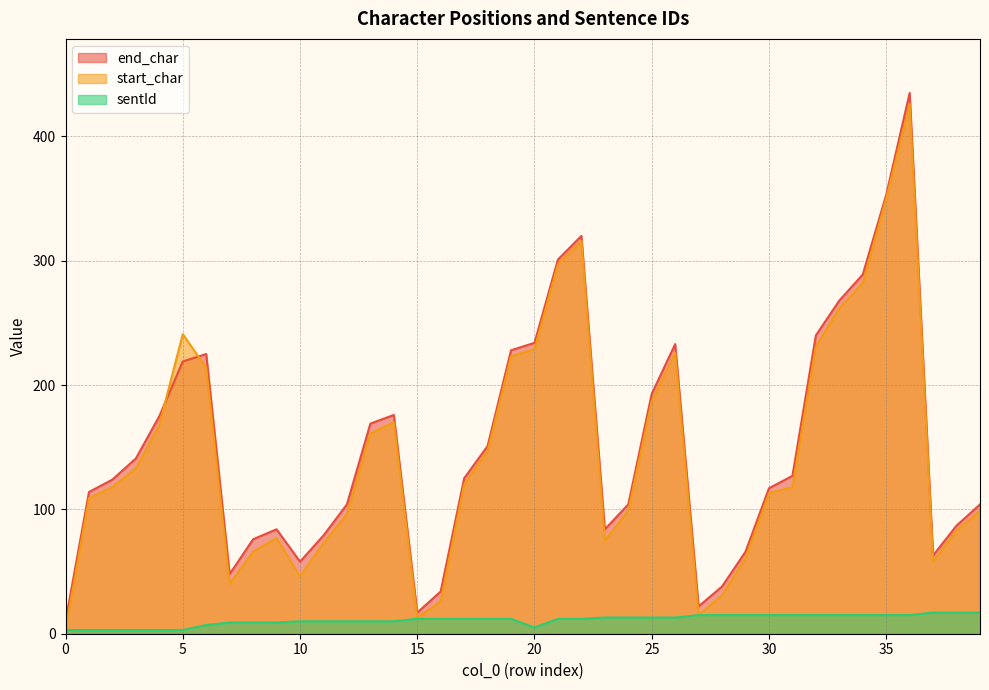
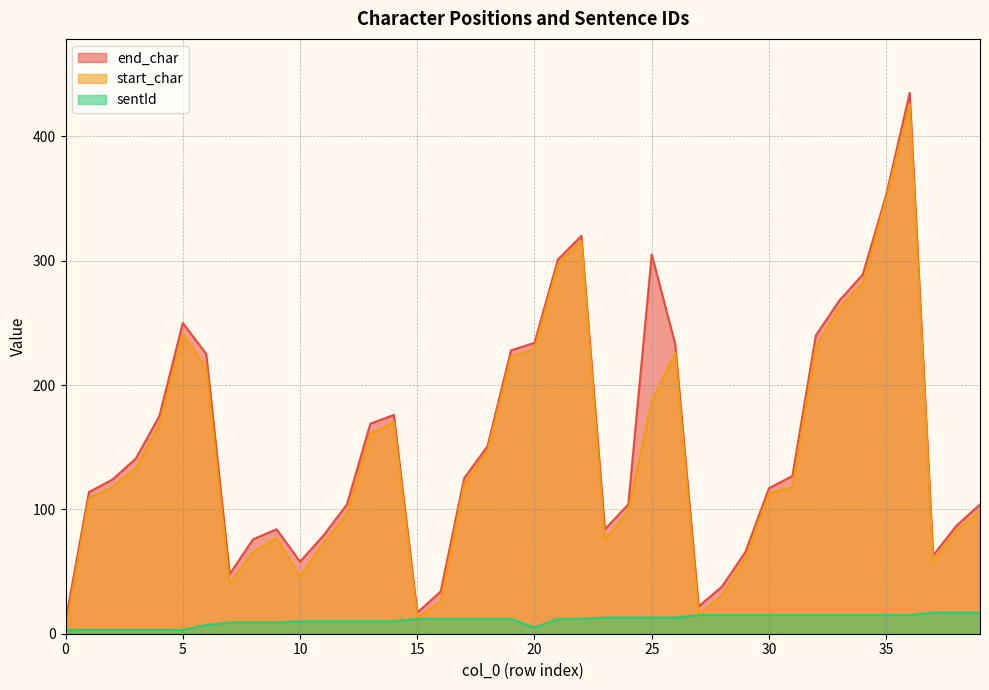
  {
    "end_char": {
      "0": 10,
-     "5": 219,
+     "5": 250,
      "10": 58,
      "15": 17,
      "20": 234,
-     "25": 193,
+     "25": 305,
      "30": 117,
      "35": 353
    },
    "start_char": {
      "5": 241,
      "10": 46,
      "20": 229,
      "25": 187,
      "30": 113,
      "35": 350
    },
    "sentId": {
      "5": 3,
      "10": 10,
      "20": 5,
      "25": 13,
      "30": 15,
      "35": 15
    }
  }
